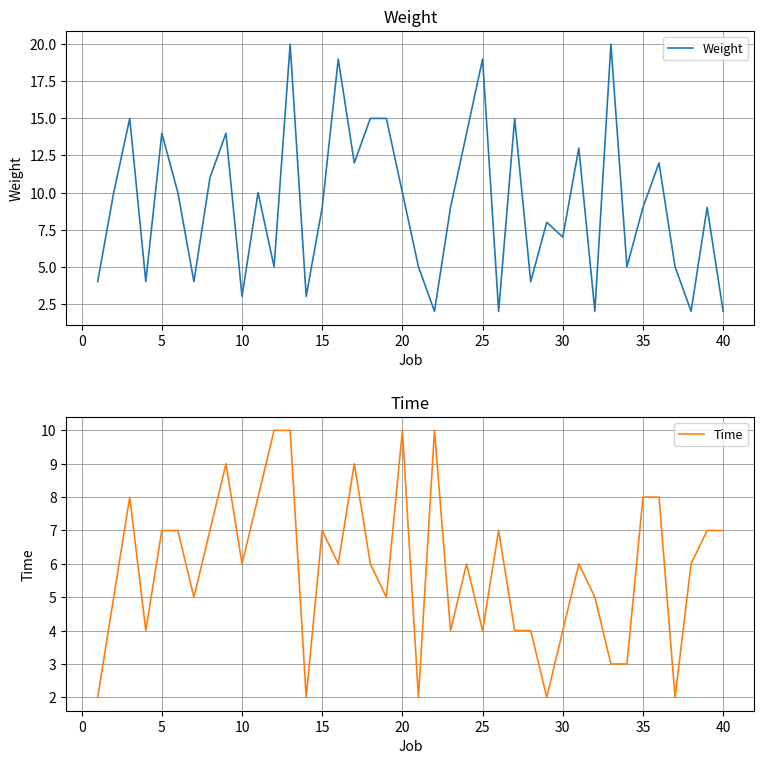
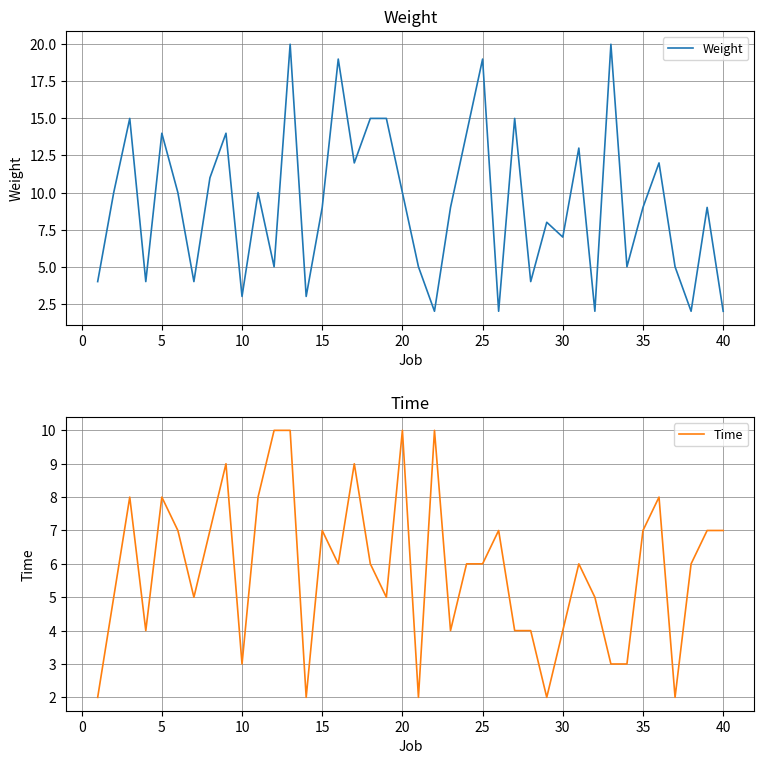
  {
    "Weight": {
      "5": 14.0,
      "10": 3.0,
      "15": 9.0,
      "20": 10.0,
      "25": 19.0,
      "30": 7.0,
      "35": 9.0,
      "40": 2.0
    },
    "Time": {
-     "5": 7,
-     "10": 6,
+     "5": 8,
+     "10": 3,
      "15": 7,
      "20": 10,
-     "25": 4,
+     "25": 6,
      "30": 4,
-     "35": 8,
+     "35": 7,
      "40": 7
    }
  }
